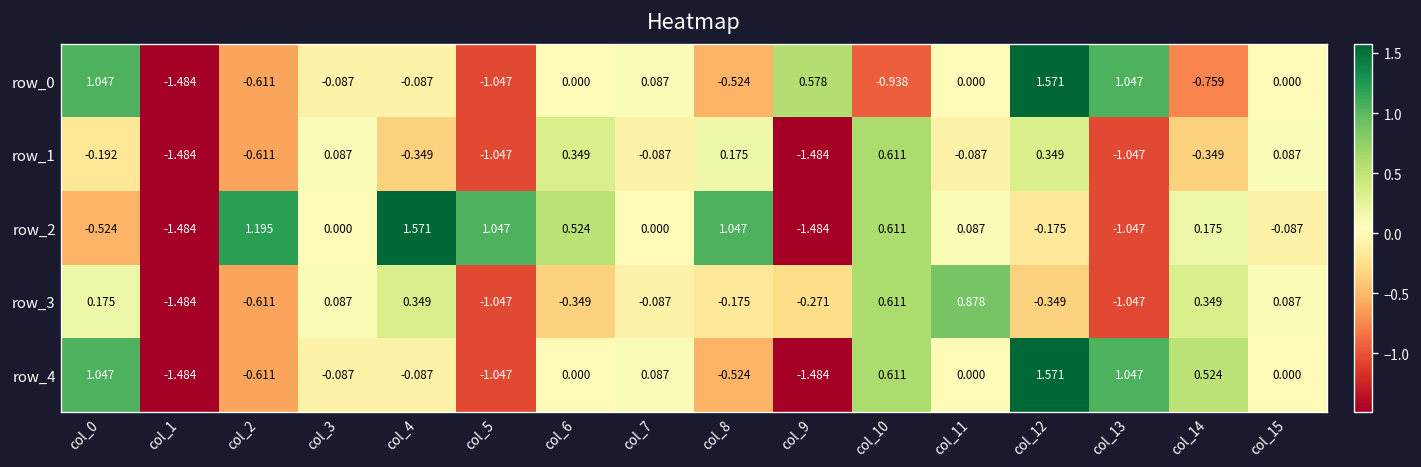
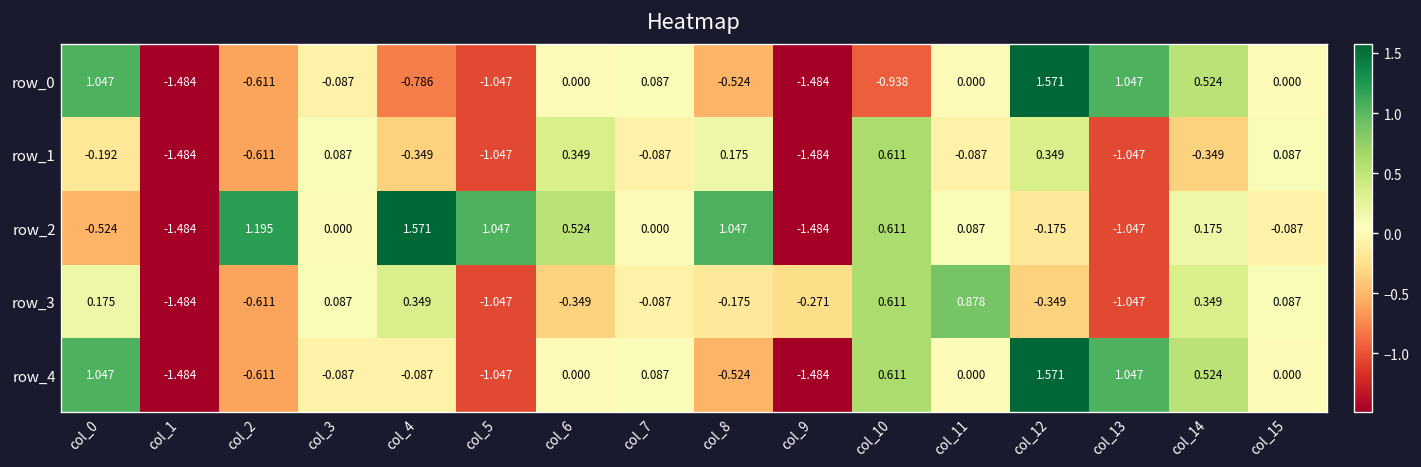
  {
    "row_0": {
      "col_0": 1.047,
      "col_1": -1.484,
      "col_2": -0.611,
      "col_3": -0.087,
-     "col_4": -0.087,
+     "col_4": -0.786,
      "col_5": -1.047,
      "col_6": 0.000,
      "col_7": 0.087,
      "col_8": -0.524,
-     "col_9": 0.578,
+     "col_9": -1.484,
      "col_10": -0.938,
      "col_11": 0.000,
      "col_12": 1.571,
      "col_13": 1.047,
-     "col_14": -0.759,
+     "col_14": 0.524,
      "col_15": 0.000
    },
    "row_1": {
      "col_0": -0.192,
      "col_1": -1.484,
      "col_2": -0.611,
      "col_3": 0.087,
      "col_4": -0.349,
      "col_5": -1.047,
      "col_6": 0.349,
      "col_7": -0.087,
      "col_8": 0.175,
      "col_9": -1.484,
      "col_10": 0.611,
      "col_11": -0.087,
      "col_12": 0.349,
      "col_13": -1.047,
      "col_14": -0.349,
      "col_15": 0.087
    },
    "row_2": {
      "col_0": -0.524,
      "col_1": -1.484,
      "col_2": 1.195,
      "col_3": 0.000,
      "col_4": 1.571,
      "col_5": 1.047,
      "col_6": 0.524,
      "col_7": 0.000,
      "col_8": 1.047,
      "col_9": -1.484,
      "col_10": 0.611,
      "col_11": 0.087,
      "col_12": -0.175,
      "col_13": -1.047,
      "col_14": 0.175,
      "col_15": -0.087
    },
    "row_3": {
      "col_0": 0.175,
      "col_1": -1.484,
      "col_2": -0.611,
      "col_3": 0.087,
      "col_4": 0.349,
      "col_5": -1.047,
      "col_6": -0.349,
      "col_7": -0.087,
      "col_8": -0.175,
      "col_9": -0.271,
      "col_10": 0.611,
      "col_11": 0.878,
      "col_12": -0.349,
      "col_13": -1.047,
      "col_14": 0.349,
      "col_15": 0.087
    },
    "row_4": {
      "col_0": 1.047,
      "col_1": -1.484,
      "col_2": -0.611,
      "col_3": -0.087,
      "col_4": -0.087,
      "col_5": -1.047,
      "col_6": 0.000,
      "col_7": 0.087,
      "col_8": -0.524,
      "col_9": -1.484,
      "col_10": 0.611,
      "col_11": 0.000,
      "col_12": 1.571,
      "col_13": 1.047,
      "col_14": 0.524,
      "col_15": 0.000
    }
  }
